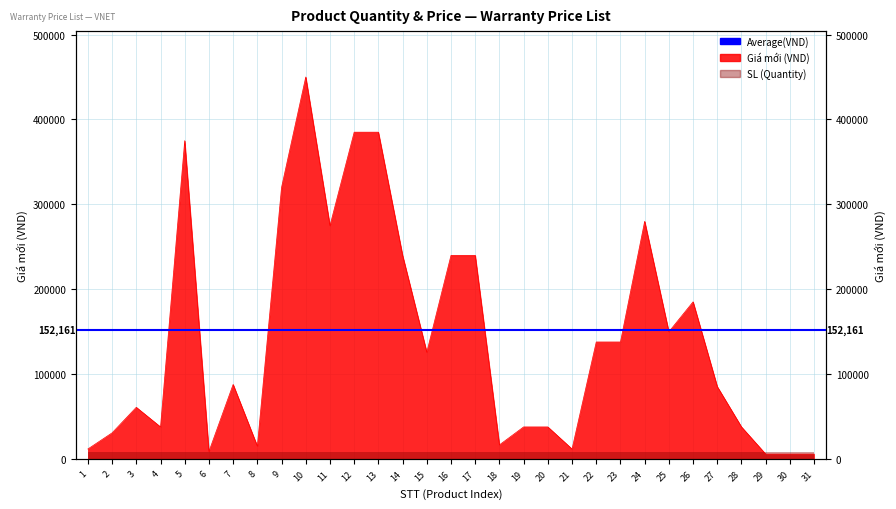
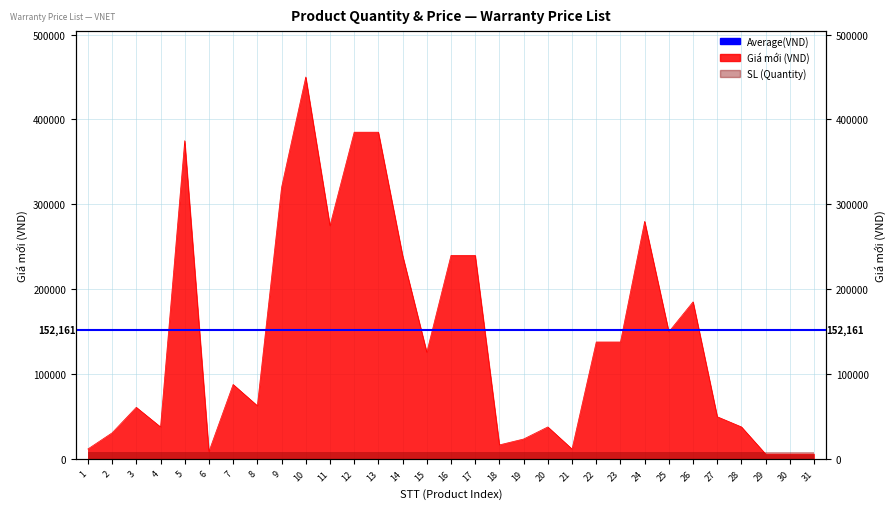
  {
    "Giá mới (VND)": {
      "1": 10000,
      "2": 30000,
      "3": 60000,
      "4": 40000,
      "5": 380000,
      "7": 90000,
-     "8": 20000,
+     "8": 60000,
      "9": 320000,
      "10": 450000,
      "11": 280000,
      "12": 390000,
      "13": 390000,
      "14": 240000,
      "15": 130000,
      "16": 240000,
      "17": 240000,
      "18": 20000,
-     "19": 40000,
+     "19": 20000,
      "20": 40000,
      "21": 10000,
      "22": 140000,
      "23": 140000,
      "24": 280000,
      "25": 150000,
      "26": 190000,
-     "27": 90000,
+     "27": 50000,
      "28": 40000
    },
    "SL (Quantity)": {
      "1": 10000,
      "2": 10000,
      "3": 10000,
      "4": 10000,
      "5": 10000,
      "7": 10000,
      "8": 10000,
      "9": 10000,
      "10": 10000,
      "11": 10000,
      "12": 10000,
      "13": 10000,
      "14": 10000,
      "15": 10000,
      "16": 10000,
      "17": 10000,
      "18": 10000,
      "19": 10000,
      "20": 10000,
      "21": 10000,
      "22": 10000,
      "23": 10000,
      "24": 10000,
      "25": 10000,
      "26": 10000,
      "27": 10000,
      "28": 10000
    }
  }
